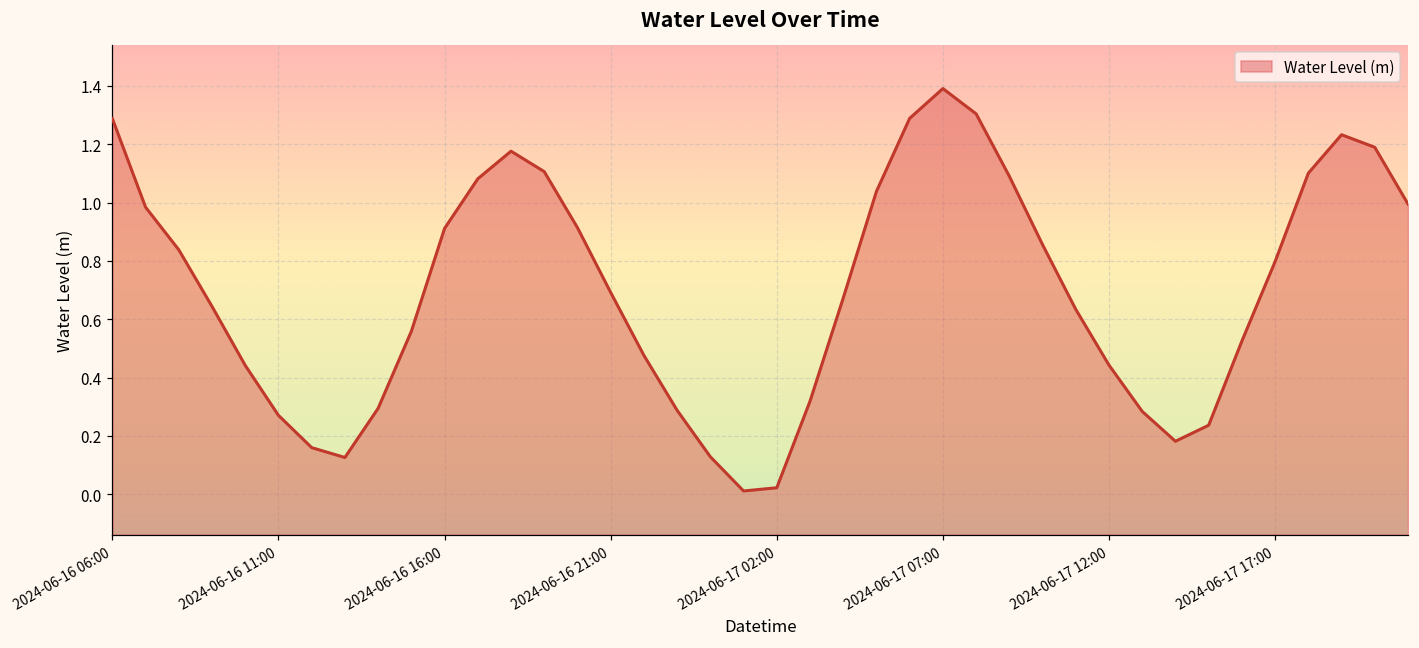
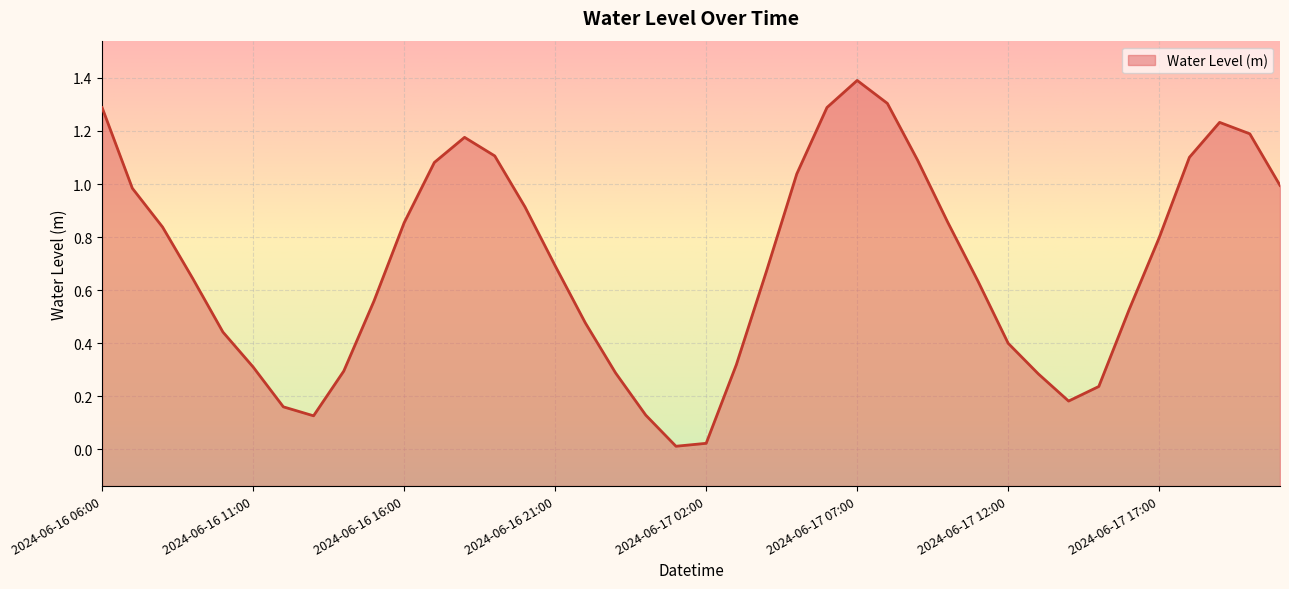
  {
    "2024-06-16 06:00": 1.29,
-   "2024-06-16 11:00": 0.27,
-   "2024-06-16 16:00": 0.91,
+   "2024-06-16 11:00": 0.31,
+   "2024-06-16 16:00": 0.85,
    "2024-06-16 21:00": 0.69,
    "2024-06-17 02:00": 0.02,
    "2024-06-17 07:00": 1.39,
-   "2024-06-17 12:00": 0.44,
+   "2024-06-17 12:00": 0.40,
    "2024-06-17 17:00": 0.80
  }
